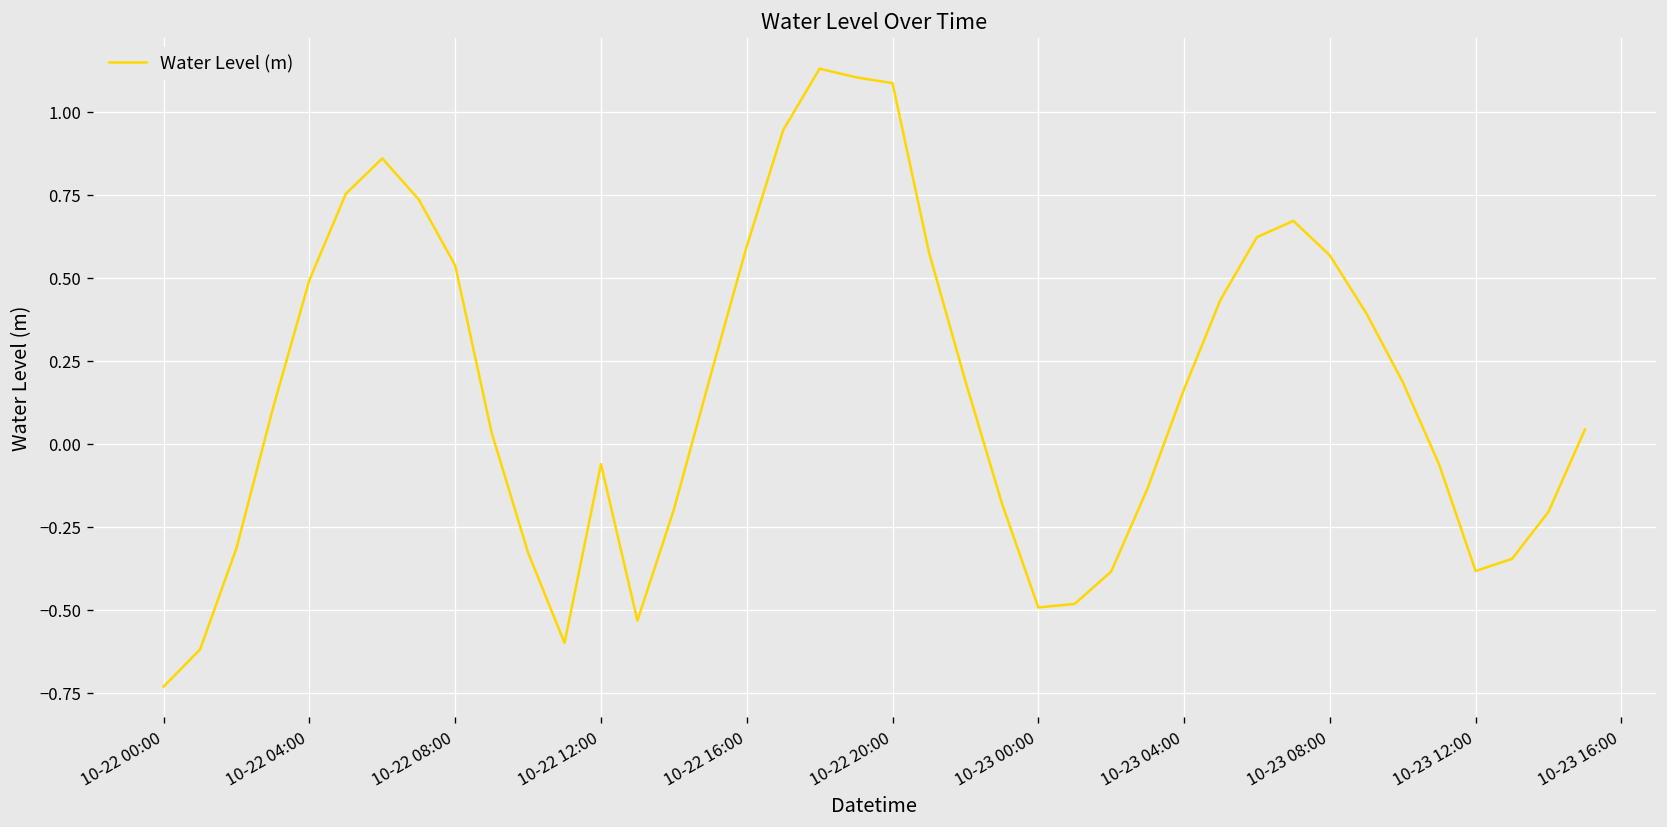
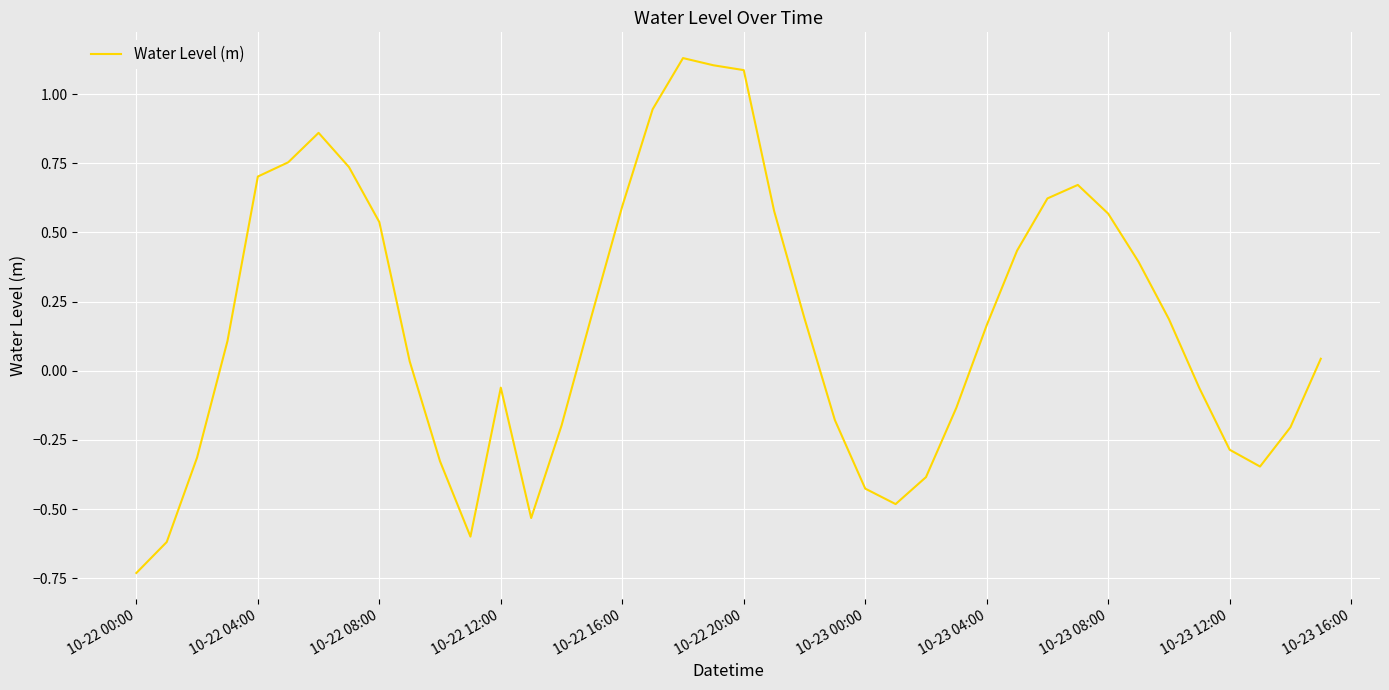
  {
    "10-22 00:00": -0.73,
-   "10-22 04:00": 0.49,
+   "10-22 04:00": 0.70,
    "10-22 08:00": 0.54,
    "10-22 12:00": -0.06,
    "10-22 16:00": 0.59,
    "10-22 20:00": 1.09,
-   "10-23 00:00": -0.49,
+   "10-23 00:00": -0.43,
    "10-23 04:00": 0.16,
    "10-23 08:00": 0.57,
-   "10-23 12:00": -0.38
+   "10-23 12:00": -0.29
  }
